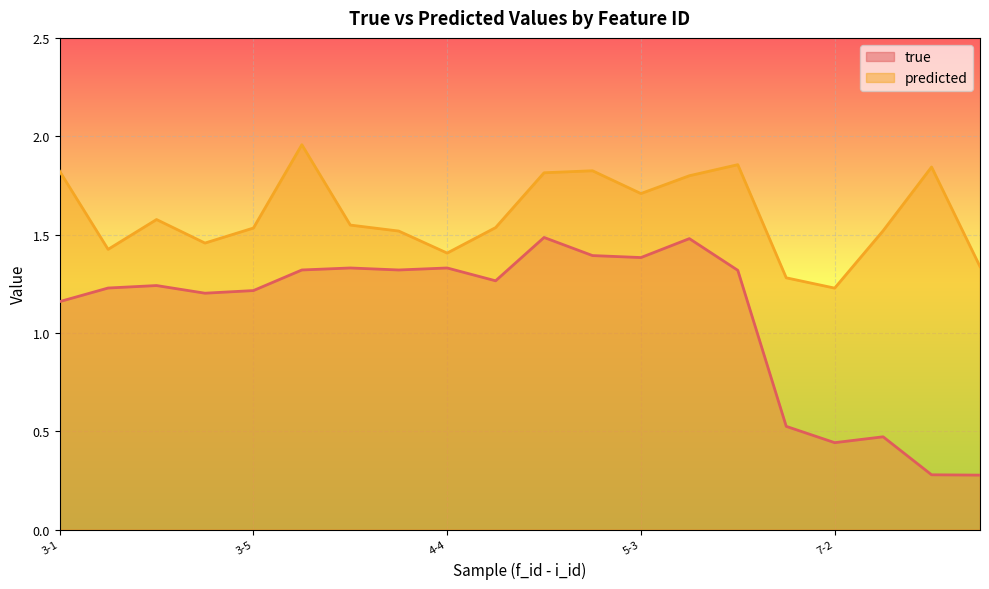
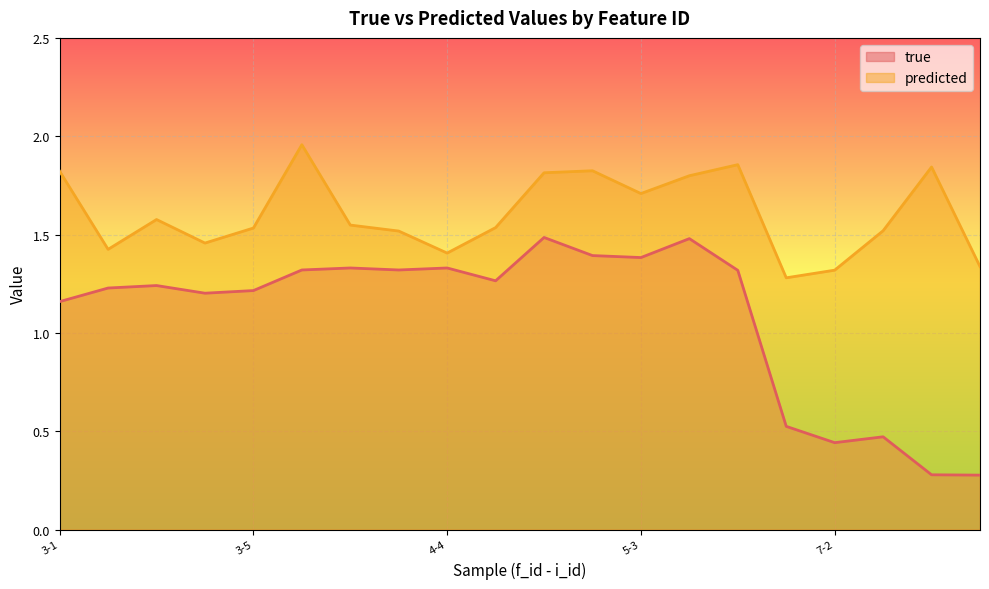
  {
    "true": {
      "3-1": 1.16,
      "3-5": 1.22,
      "4-4": 1.33,
      "5-3": 1.38,
      "7-2": 0.44
    },
    "predicted": {
      "3-1": 1.82,
      "3-5": 1.53,
      "4-4": 1.41,
      "5-3": 1.71,
-     "7-2": 1.23
+     "7-2": 1.32
    }
  }
